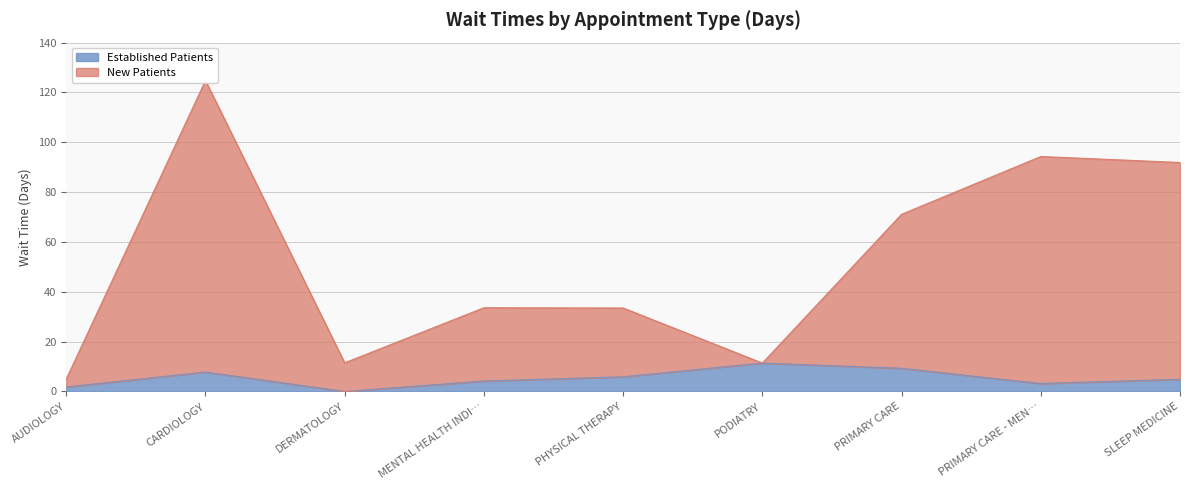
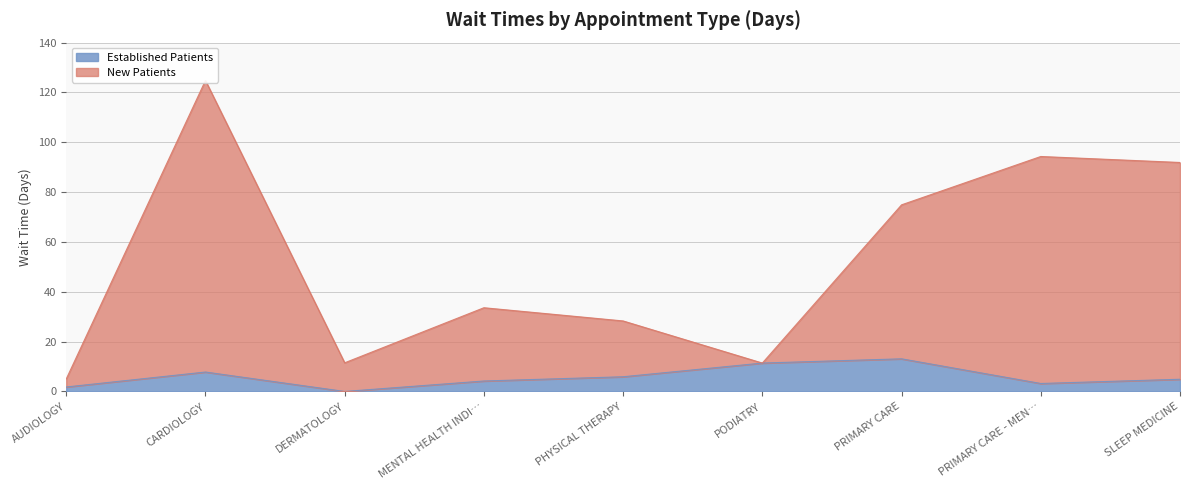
  {
    "Established Patients": {
      "AUDIOLOGY": 2,
      "CARDIOLOGY": 8,
      "DERMATOLOGY": 0,
      "MENTAL HEALTH INDI…": 4,
      "PHYSICAL THERAPY": 6,
-     "PRIMARY CARE": 9,
+     "PRIMARY CARE": 13,
      "PRIMARY CARE - MEN…": 3,
      "SLEEP MEDICINE": 5
    },
    "New Patients": {
      "AUDIOLOGY": 3,
      "DERMATOLOGY": 12,
      "MENTAL HEALTH INDI…": 29,
-     "PHYSICAL THERAPY": 28,
+     "PHYSICAL THERAPY": 22,
      "PRIMARY CARE": 62,
      "PRIMARY CARE - MEN…": 91,
      "SLEEP MEDICINE": 87
    }
  }
